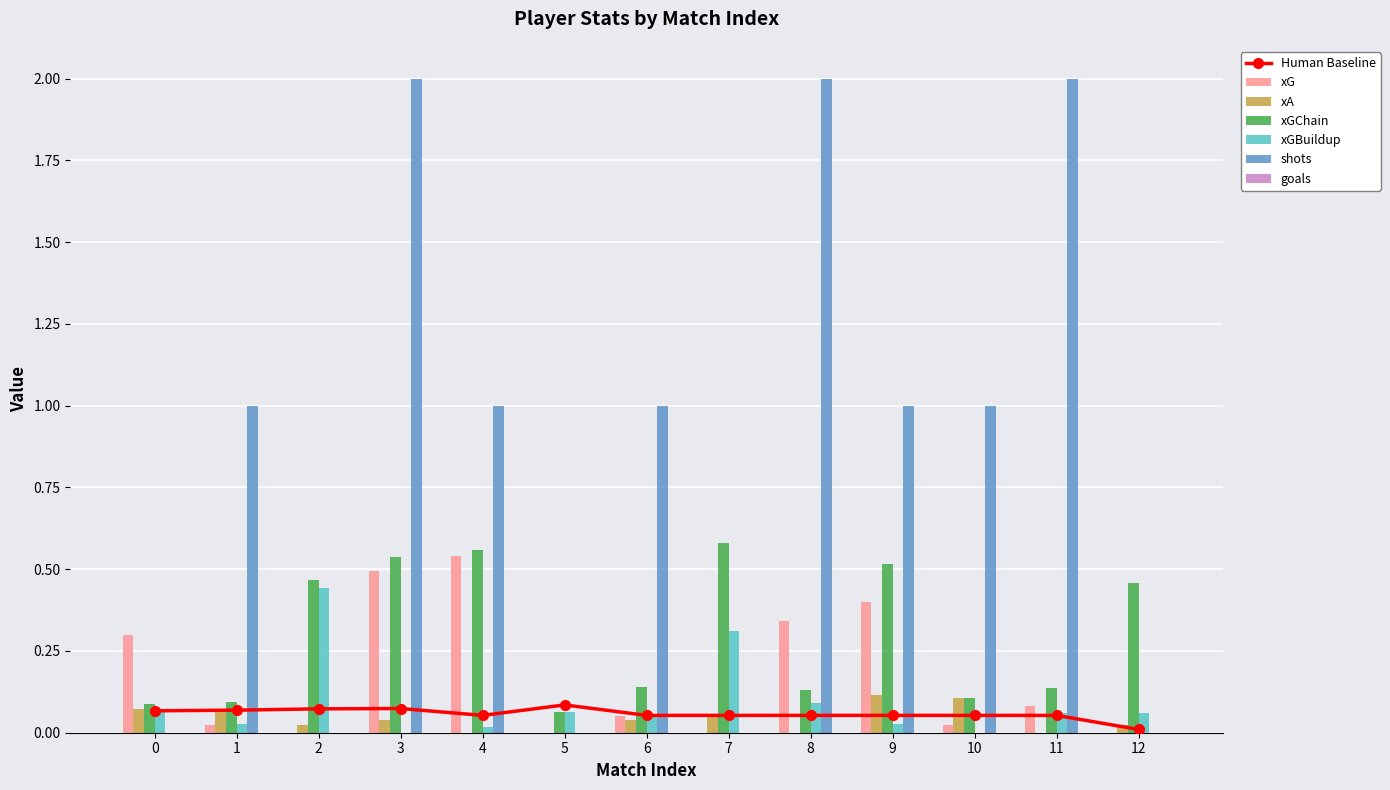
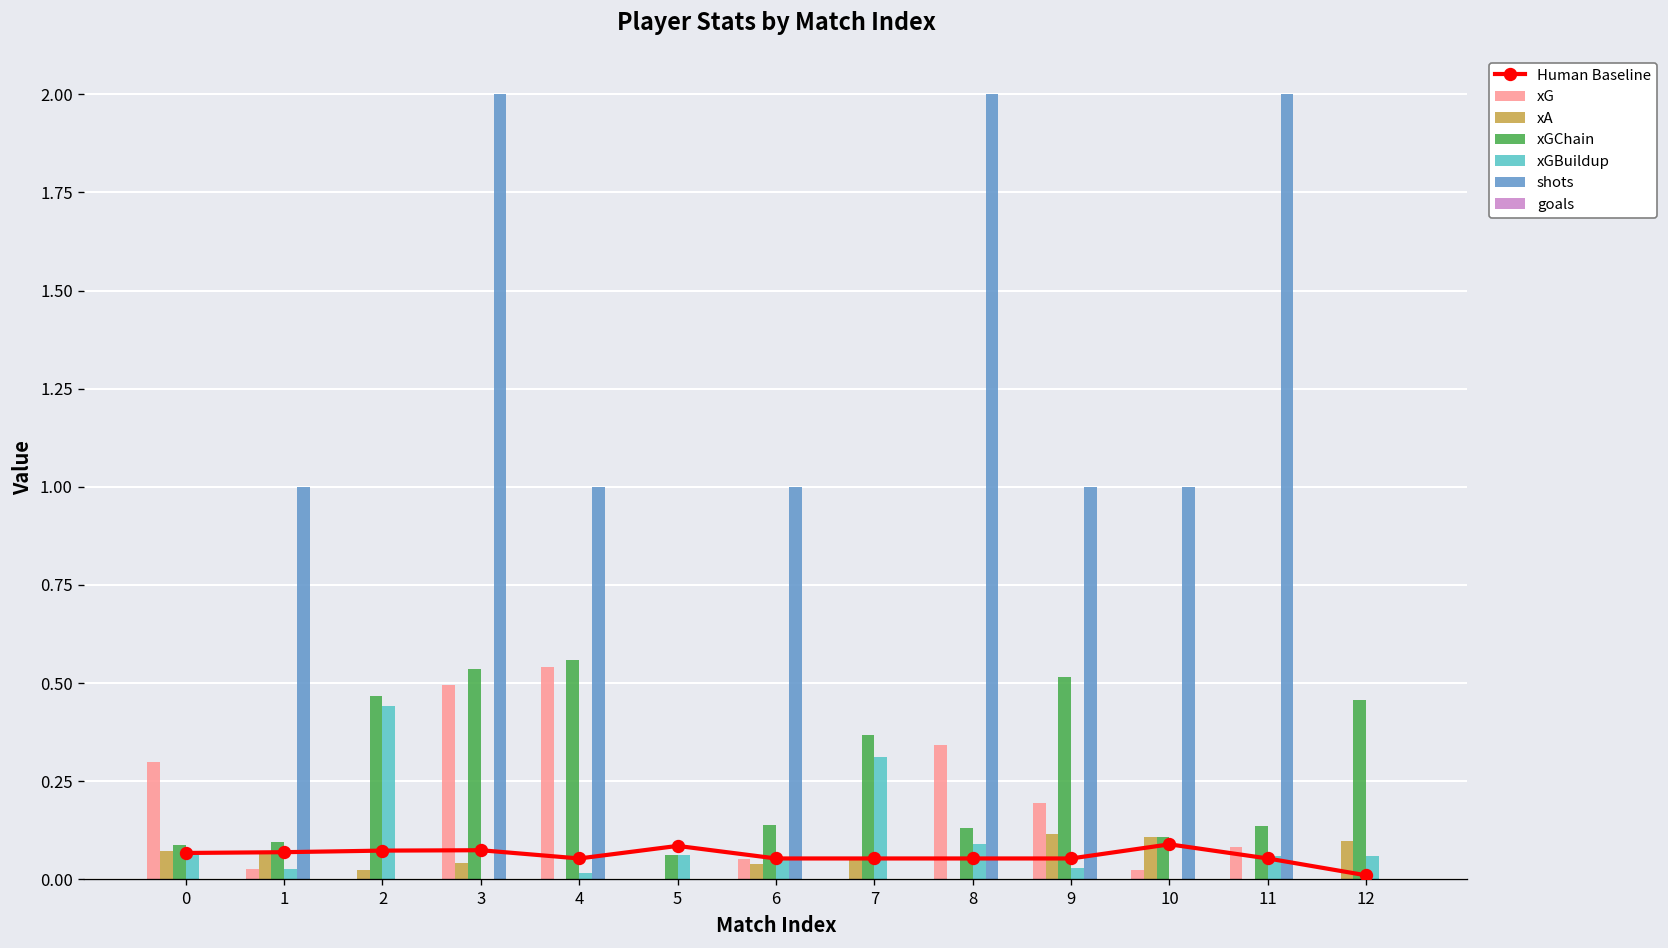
  {
    "xG": {
      "0": 0.30,
      "1": 0.02,
      "2": 0.00,
      "3": 0.50,
      "4": 0.54,
      "5": 0.00,
      "6": 0.05,
      "7": 0.00,
      "8": 0.34,
-     "9": 0.40,
+     "9": 0.19,
      "10": 0.02,
      "11": 0.08,
      "12": 0.00
    },
    "Human Baseline": {
      "0": 0.07,
      "1": 0.07,
      "2": 0.07,
      "3": 0.07,
      "4": 0.05,
      "5": 0.09,
      "6": 0.05,
      "7": 0.05,
      "8": 0.05,
      "9": 0.05,
-     "10": 0.05,
+     "10": 0.09,
      "11": 0.05,
      "12": 0.01
    },
    "xA": {
      "0": 0.07,
      "1": 0.07,
      "2": 0.02,
      "3": 0.04,
      "4": 0.00,
      "5": 0.00,
      "6": 0.04,
      "7": 0.06,
      "8": 0.00,
      "9": 0.11,
      "10": 0.11,
      "11": 0.00,
-     "12": 0.02
+     "12": 0.10
    },
    "xGChain": {
      "0": 0.09,
      "1": 0.10,
      "2": 0.47,
      "3": 0.54,
      "4": 0.56,
      "5": 0.06,
      "6": 0.14,
-     "7": 0.58,
+     "7": 0.37,
      "8": 0.13,
      "9": 0.51,
      "10": 0.11,
      "11": 0.14,
      "12": 0.46
    },
    "goals": {
      "0": 0.00,
      "1": 0.00,
      "2": 0.00,
      "3": 0.00,
      "4": 0.00,
      "5": 0.00,
      "6": 0.00,
      "7": 0.00,
      "8": 0.00,
      "9": 0.00,
      "10": 0.00,
      "11": 0.00,
      "12": 0.00
    }
  }
